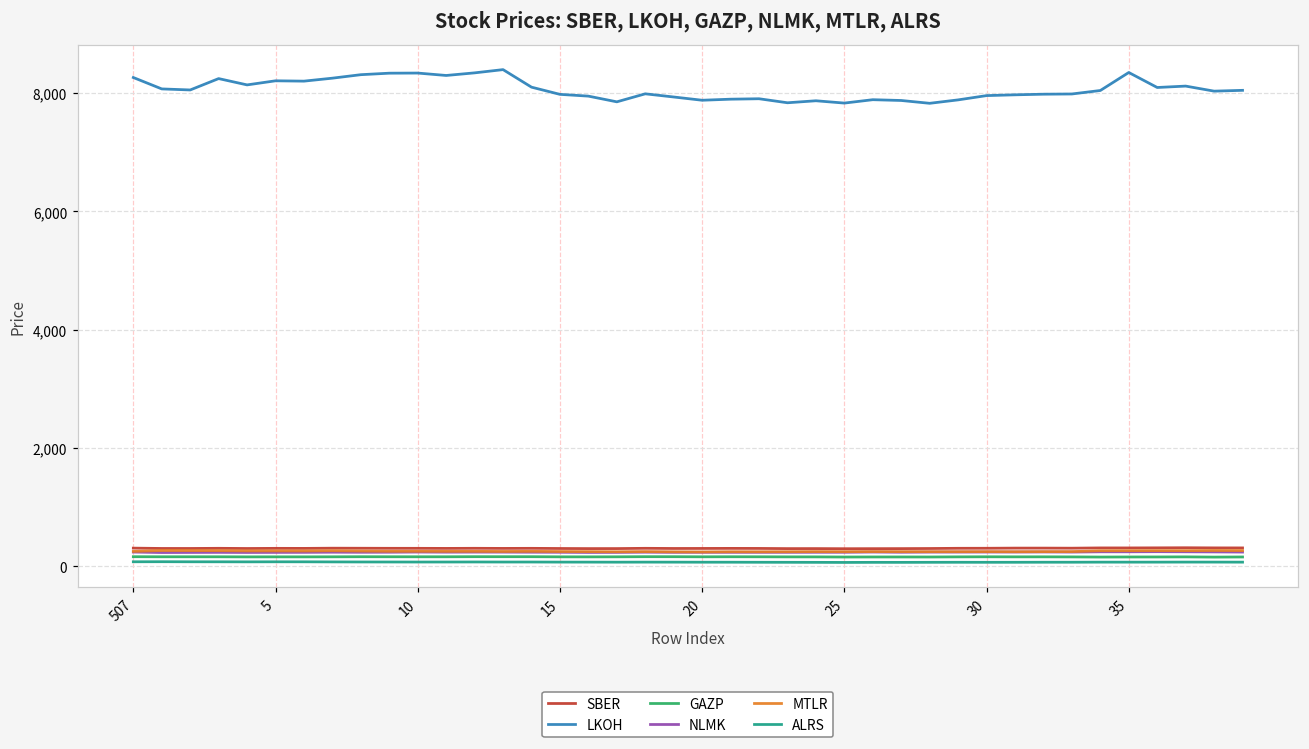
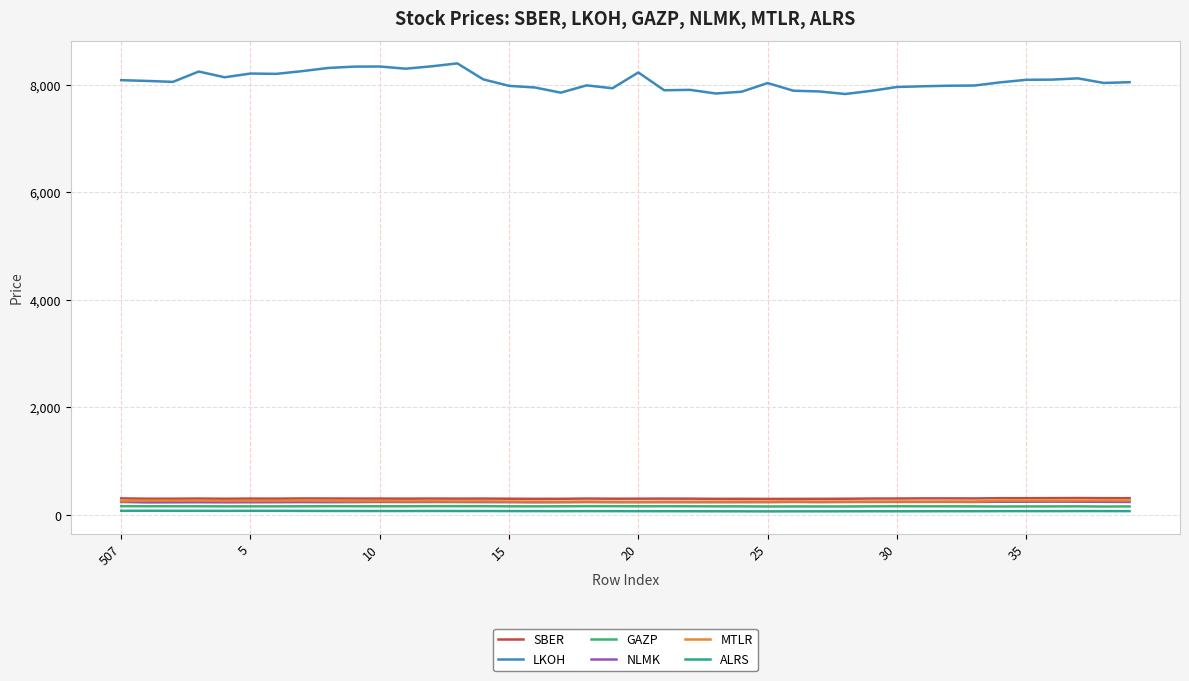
  {
    "SBER": {
      "507": "300",
      "10": "300",
      "15": "300",
      "20": "300",
      "25": "300",
      "30": "300"
    },
    "LKOH": {
-     "507": "8,300",
+     "507": "8,100",
      "5": "8,200",
      "10": "8,300",
      "15": "8,000",
-     "20": "7,900",
-     "25": "7,800",
+     "20": "8,200",
+     "25": "8,000",
      "30": "8,000",
-     "35": "8,300"
+     "35": "8,100"
    }
  }
